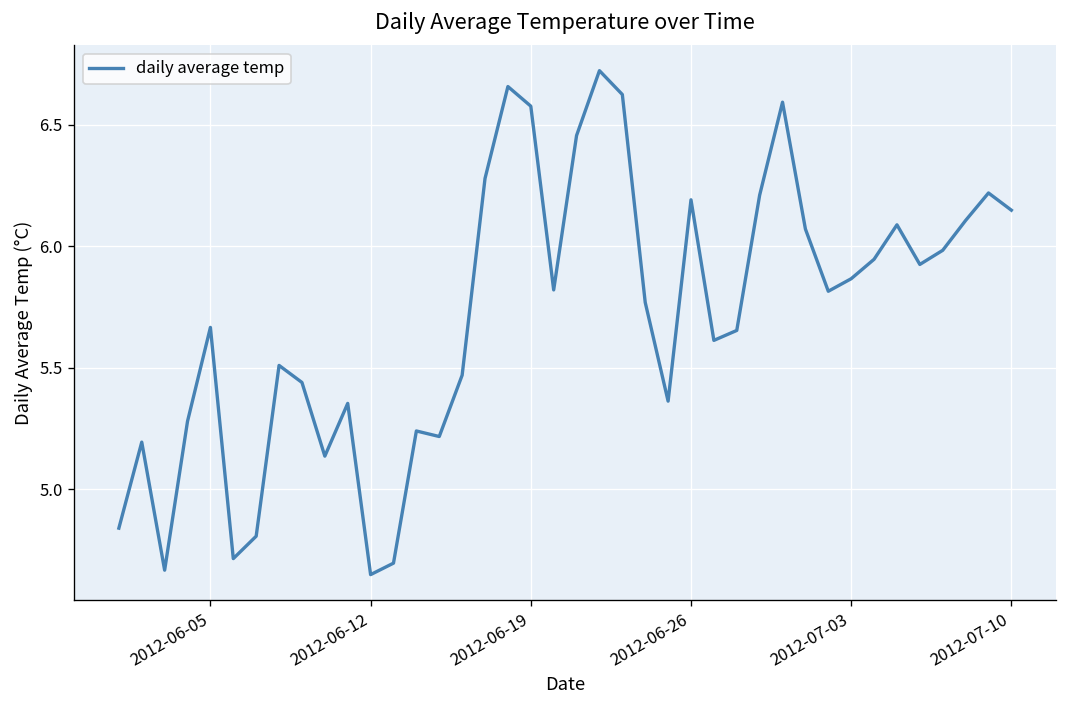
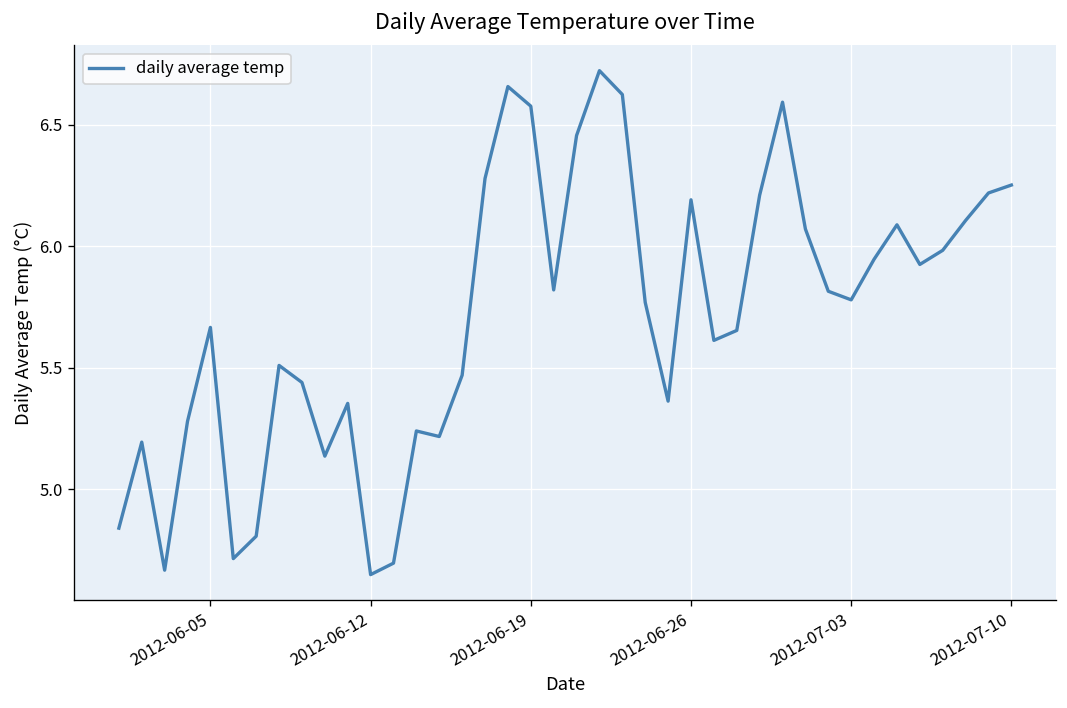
  {
    "2012-06-05": 5.67,
    "2012-06-12": 4.65,
    "2012-06-19": 6.58,
    "2012-06-26": 6.19,
-   "2012-07-03": 5.87,
-   "2012-07-10": 6.15
+   "2012-07-03": 5.78,
+   "2012-07-10": 6.25
  }
